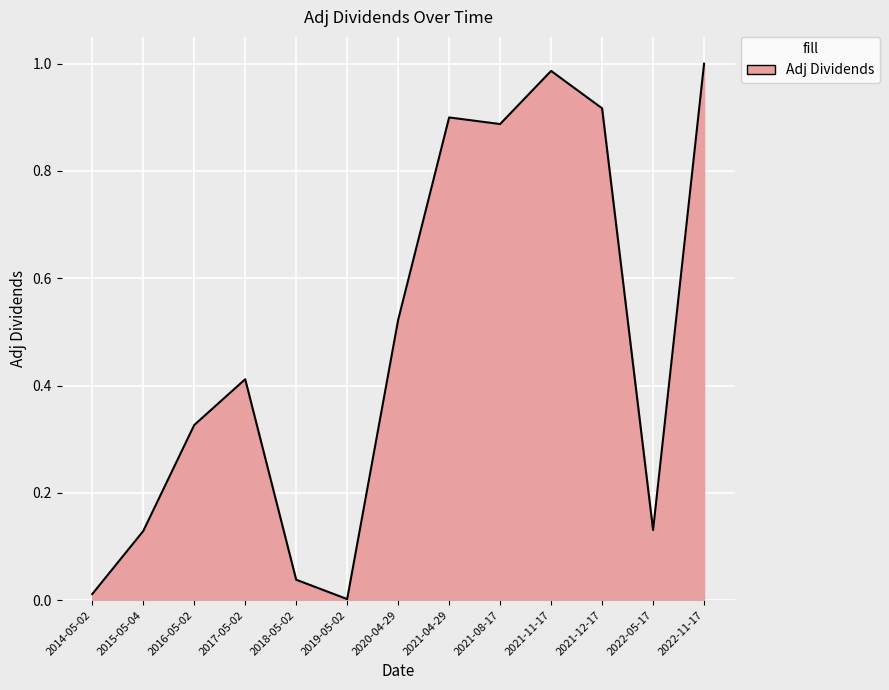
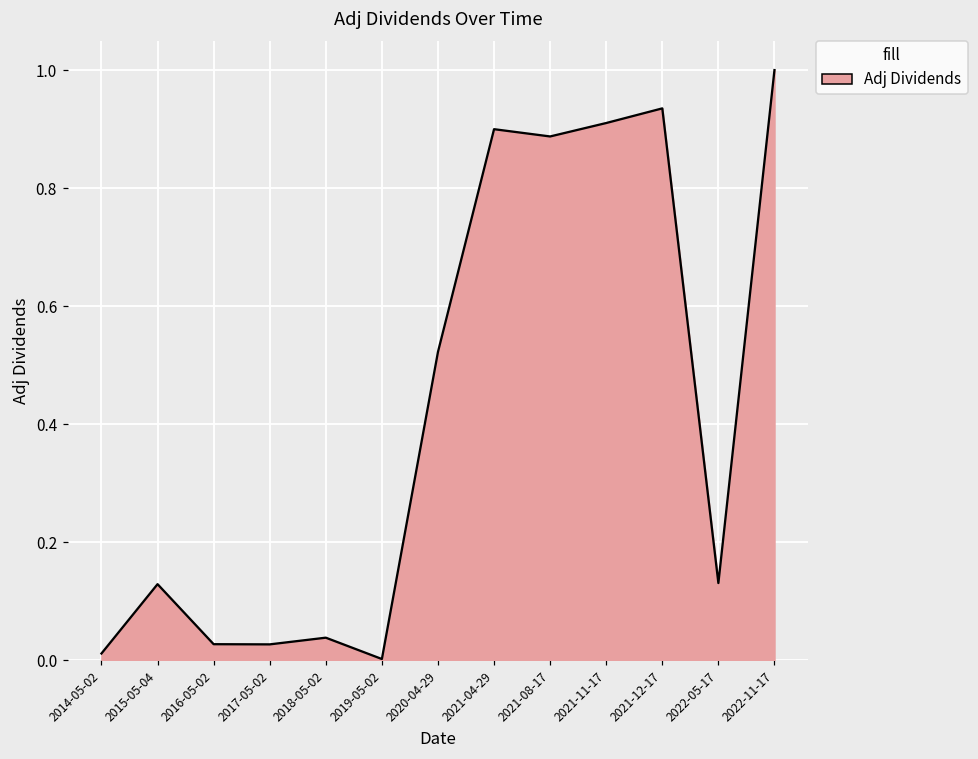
  {
    "2014-05-02": 0.01,
    "2015-05-04": 0.13,
-   "2016-05-02": 0.33,
-   "2017-05-02": 0.41,
+   "2016-05-02": 0.03,
+   "2017-05-02": 0.03,
    "2018-05-02": 0.04,
    "2019-05-02": 0.00,
    "2020-04-29": 0.52,
    "2021-04-29": 0.90,
    "2021-08-17": 0.89,
-   "2021-11-17": 0.99,
-   "2021-12-17": 0.92,
+   "2021-11-17": 0.91,
+   "2021-12-17": 0.94,
    "2022-05-17": 0.13,
    "2022-11-17": 1.00
  }
